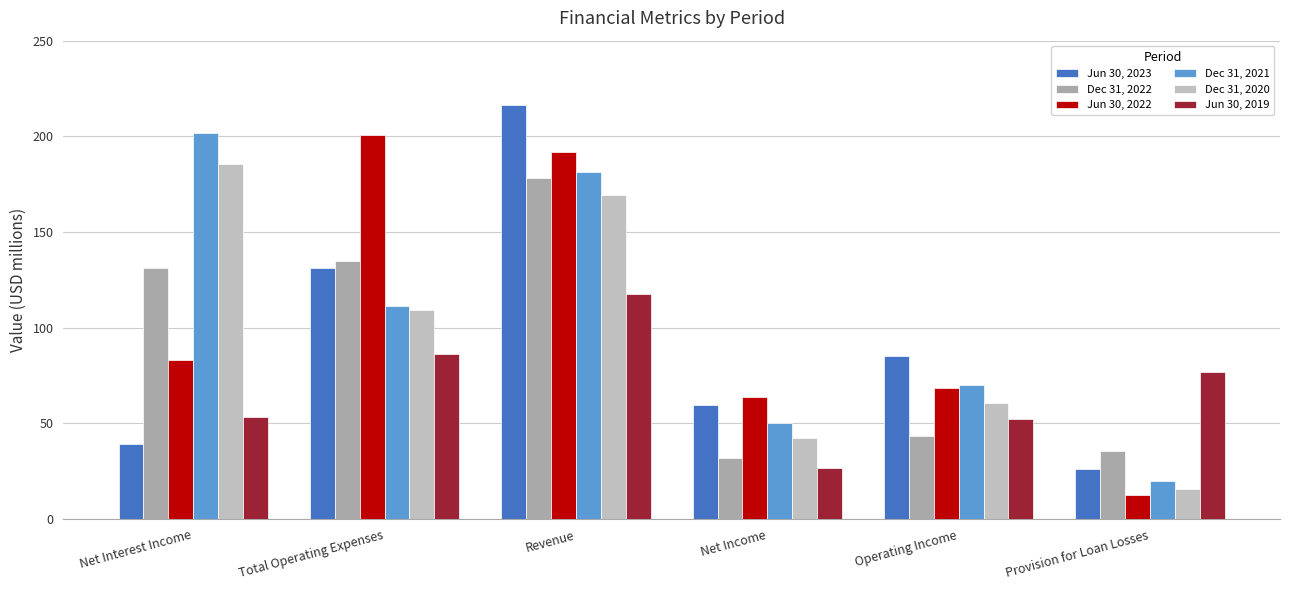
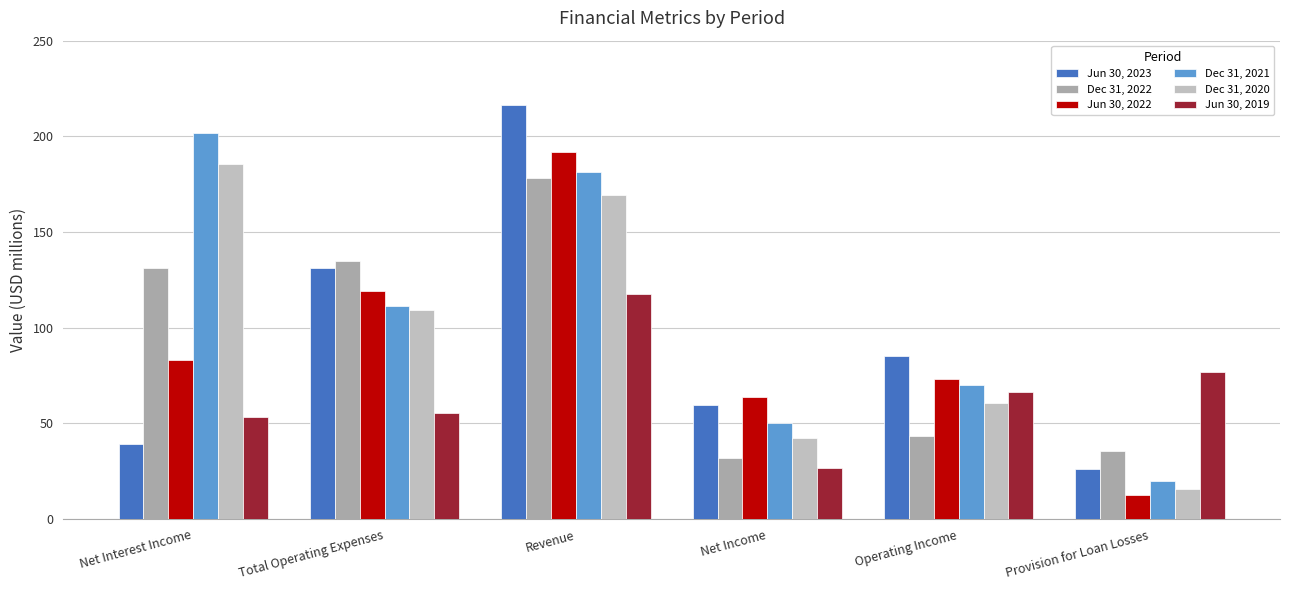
  {
    "Jun 30, 2022": {
      "Net Interest Income": 83,
-     "Total Operating Expenses": 201,
+     "Total Operating Expenses": 119,
      "Revenue": 192,
      "Net Income": 64,
-     "Operating Income": 68,
+     "Operating Income": 73,
      "Provision for Loan Losses": 12
    },
    "Jun 30, 2019": {
      "Net Interest Income": 53,
-     "Total Operating Expenses": 86,
+     "Total Operating Expenses": 56,
      "Revenue": 118,
      "Net Income": 27,
-     "Operating Income": 53,
+     "Operating Income": 66,
      "Provision for Loan Losses": 77
    }
  }
